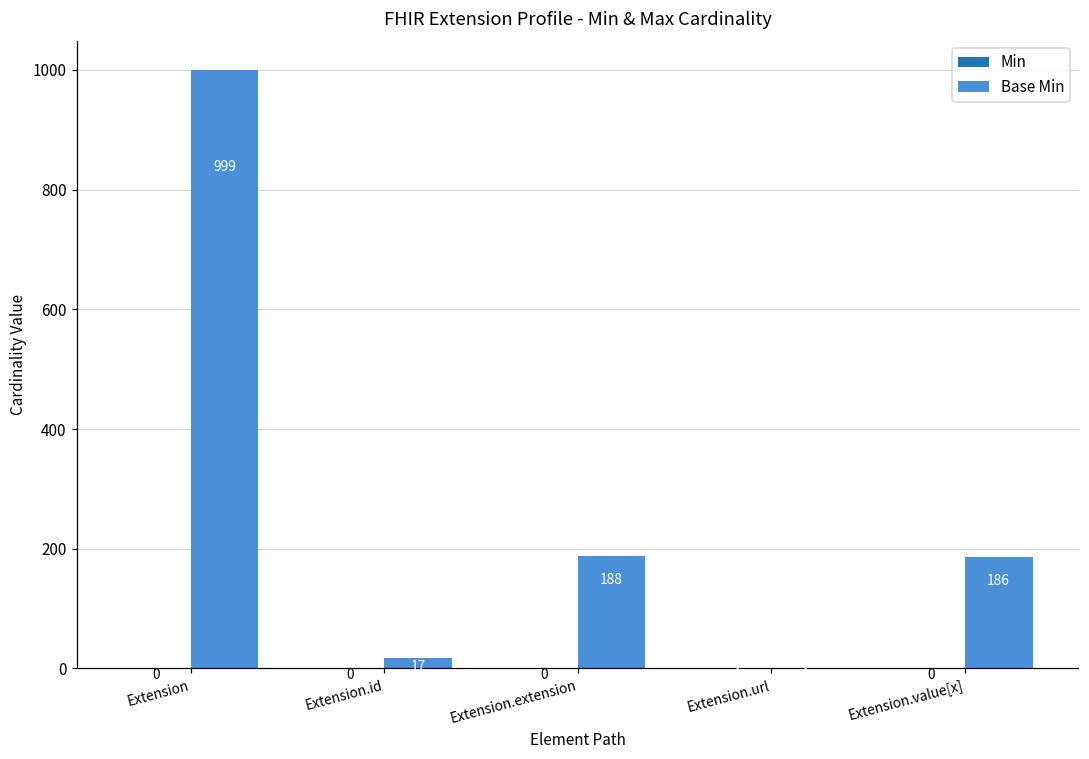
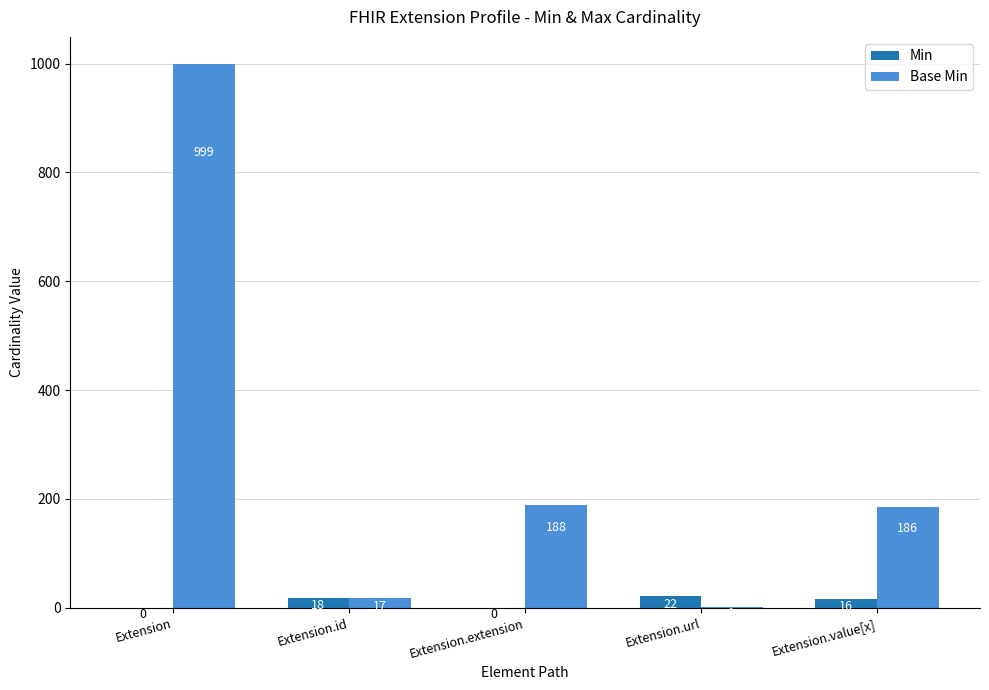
  {
    "Min": {
      "Extension": 0,
-     "Extension.id": 0,
+     "Extension.id": 18,
      "Extension.extension": 0,
-     "Extension.url": 0,
-     "Extension.value[x]": 0
+     "Extension.url": 20,
+     "Extension.value[x]": 16
    },
    "Base Min": {
      "Extension": 999,
      "Extension.id": 17,
      "Extension.extension": 188,
      "Extension.value[x]": 186
    }
  }
